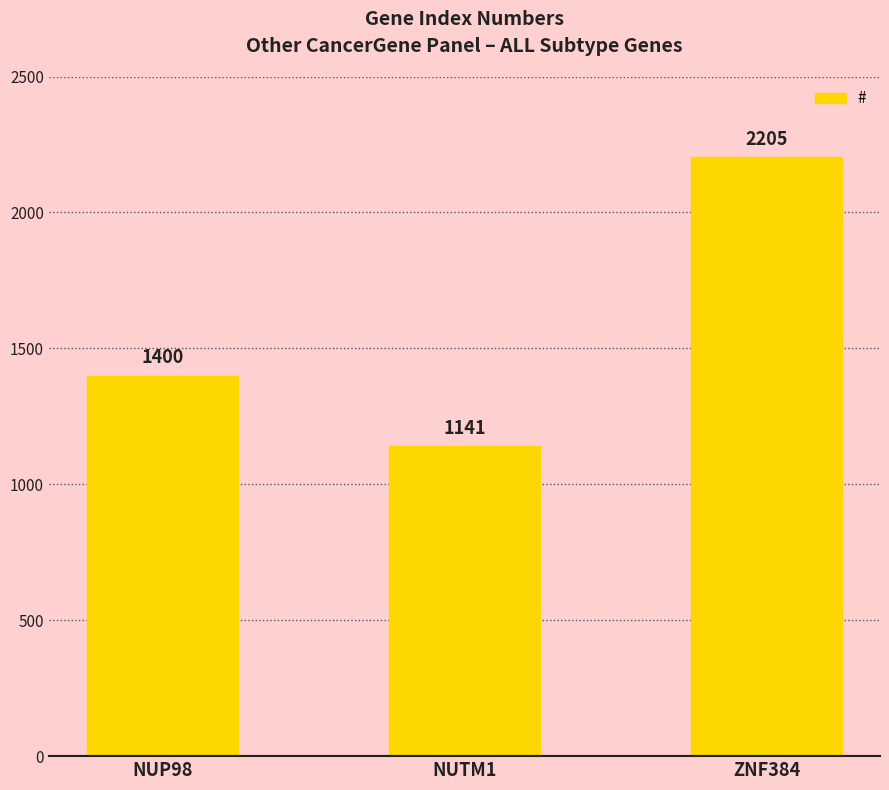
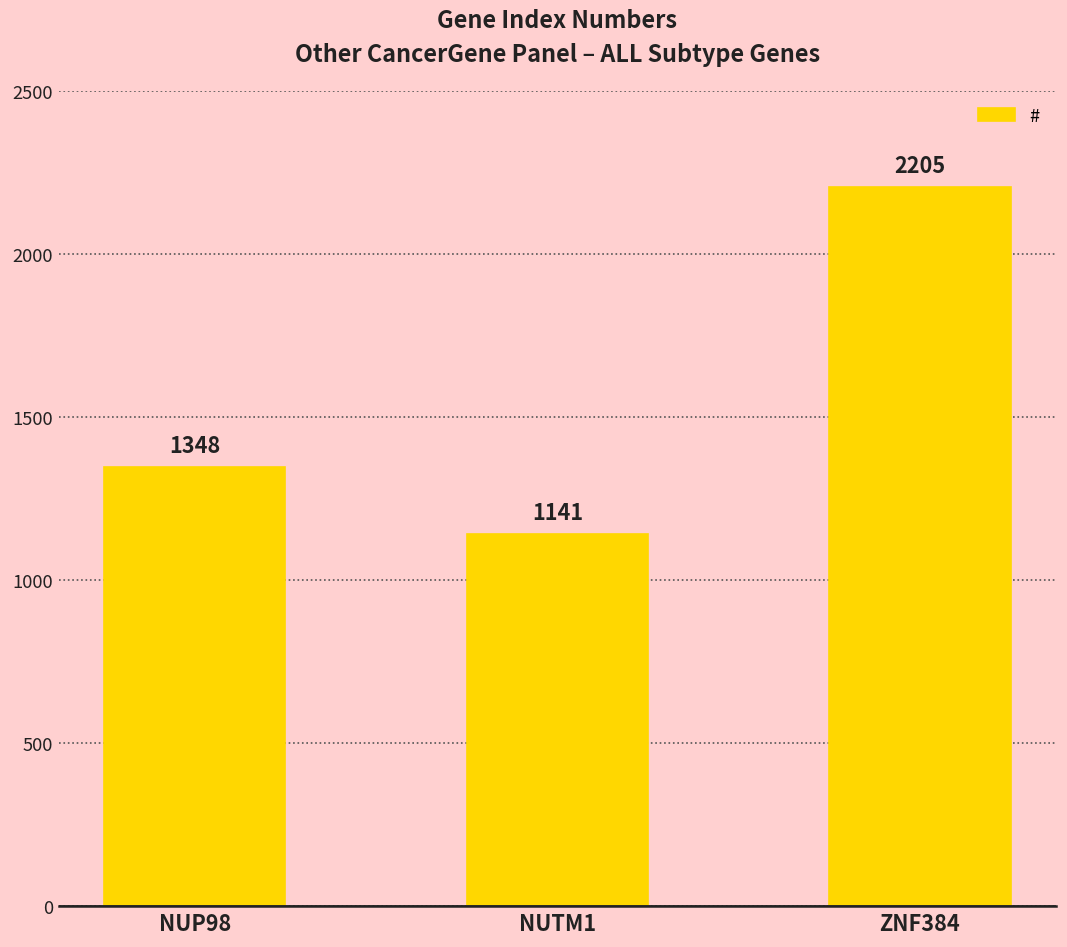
  {
-   "NUP98": 1400,
+   "NUP98": 1348,
    "NUTM1": 1141,
    "ZNF384": 2205
  }
